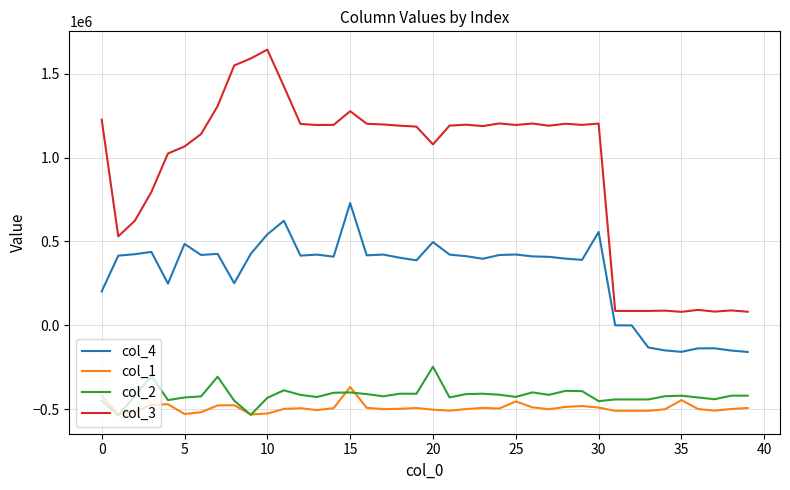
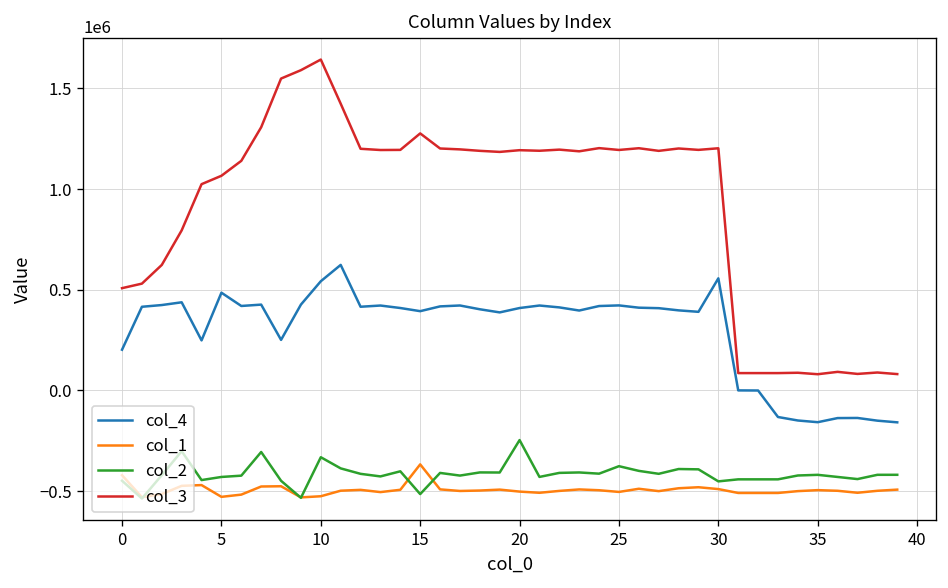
  {
    "col_4": {
      "0": 200000,
      "5": 490000,
      "10": 540000,
-     "15": 730000,
-     "20": 500000,
+     "15": 390000,
+     "20": 410000,
      "25": 420000,
      "30": 560000,
      "35": -160000
    },
    "col_1": {
      "5": -530000,
      "10": -530000,
      "15": -370000,
      "20": -500000,
-     "25": -450000,
+     "25": -500000,
      "30": -490000,
-     "35": -450000
+     "35": -500000
    },
    "col_2": {
      "5": -430000,
-     "10": -430000,
-     "15": -400000,
+     "10": -330000,
+     "15": -520000,
      "20": -250000,
-     "25": -430000,
+     "25": -380000,
      "30": -450000,
      "35": -420000
    },
    "col_3": {
-     "0": 1230000,
+     "0": 510000,
      "5": 1070000,
      "10": 1640000,
      "15": 1280000,
-     "20": 1080000,
+     "20": 1190000,
      "25": 1190000,
      "30": 1200000,
      "35": 80000
    }
  }
